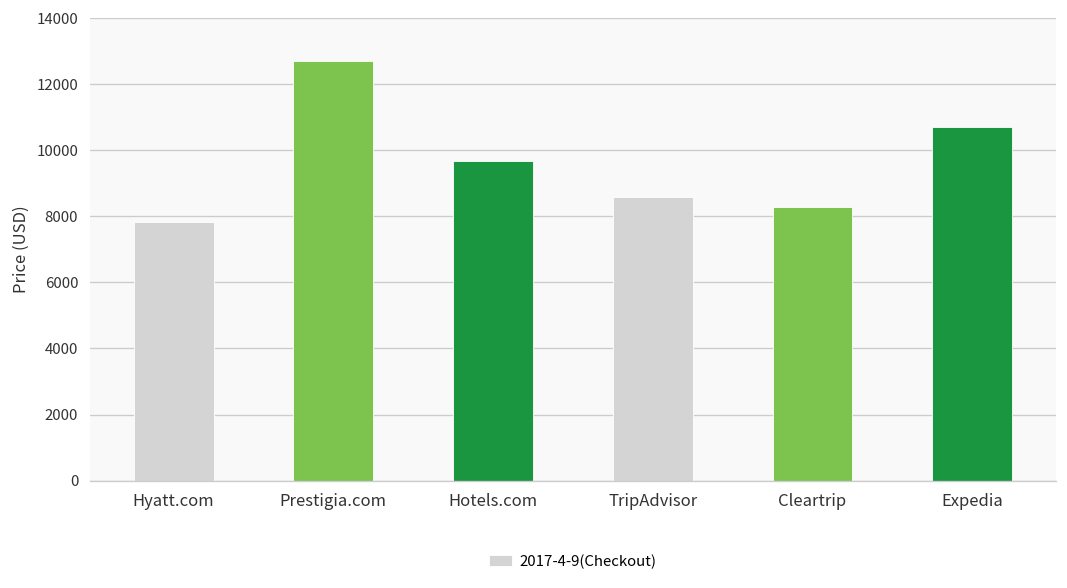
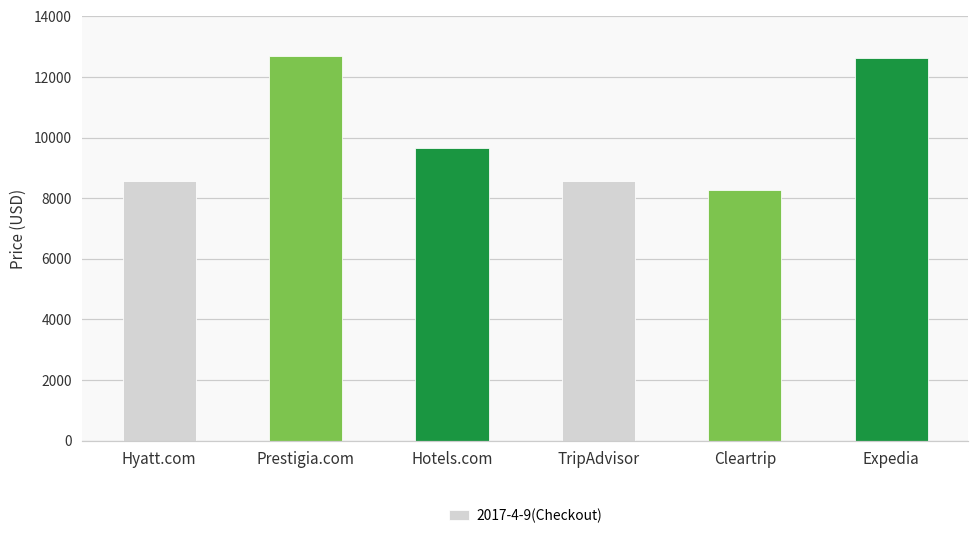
  {
-   "Hyatt.com": 7800,
+   "Hyatt.com": 8600,
    "Prestigia.com": 12700,
    "Hotels.com": 9700,
    "TripAdvisor": 8600,
    "Cleartrip": 8300,
-   "Expedia": 10700
+   "Expedia": 12600
  }
